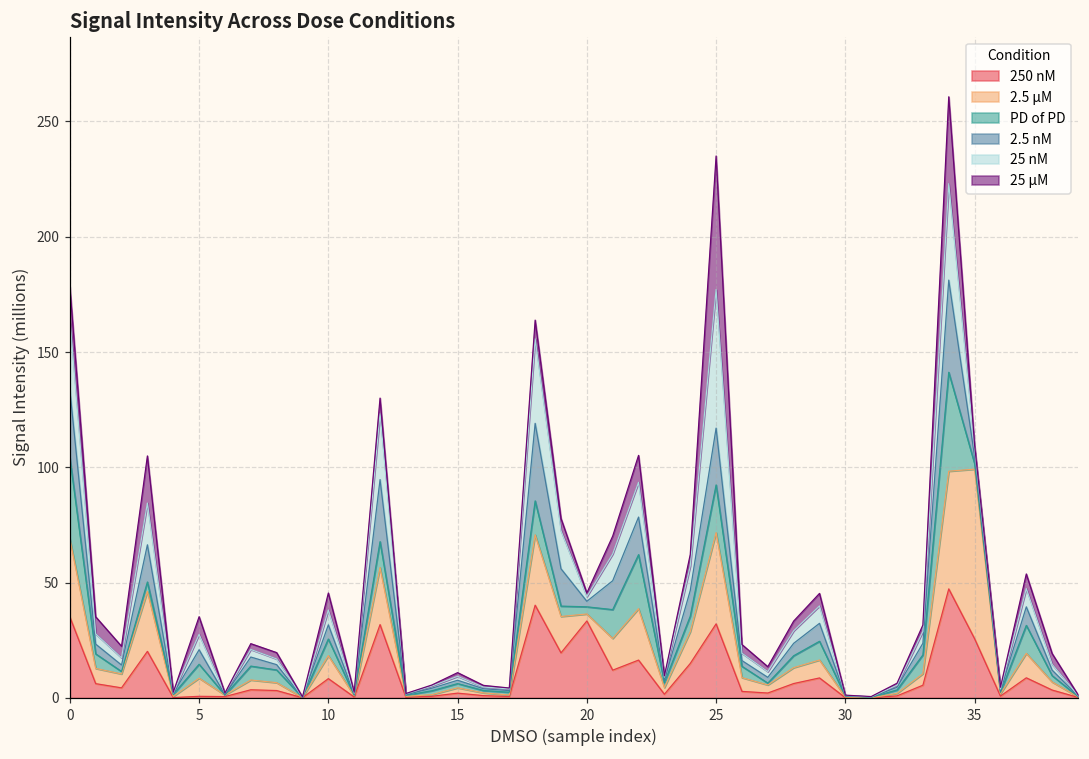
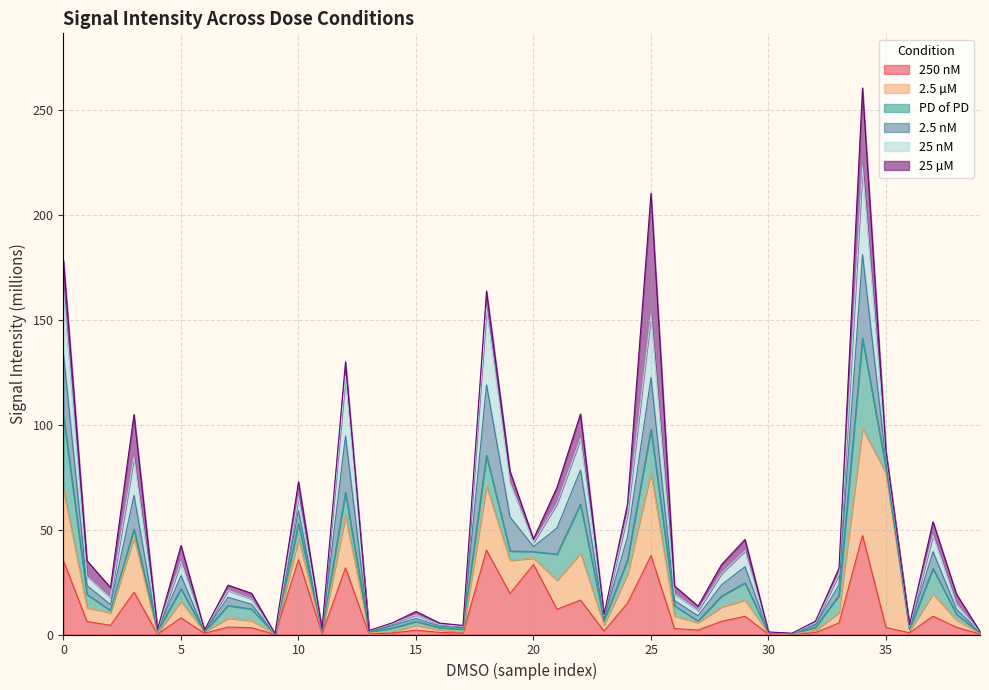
  {
    "250 nM": {
      "0": 35,
-     "5": 1,
-     "10": 8,
+     "5": 8,
+     "10": 36,
      "15": 2,
      "20": 33,
-     "25": 32,
-     "35": 26
+     "25": 38,
+     "35": 3
    },
    "2.5 µM": {
      "0": 34,
      "5": 8,
      "10": 10,
      "15": 2,
      "20": 3,
      "25": 40,
      "35": 74
    },
    "25 nM": {
      "0": 31,
      "5": 7,
      "10": 6,
      "15": 2,
      "20": 2,
-     "25": 60,
+     "25": 30,
      "35": 3
    },
    "25 µM": {
      "0": 14,
      "5": 8,
      "10": 7,
      "15": 2,
      "20": 2,
      "25": 58,
      "35": 2
    }
  }
